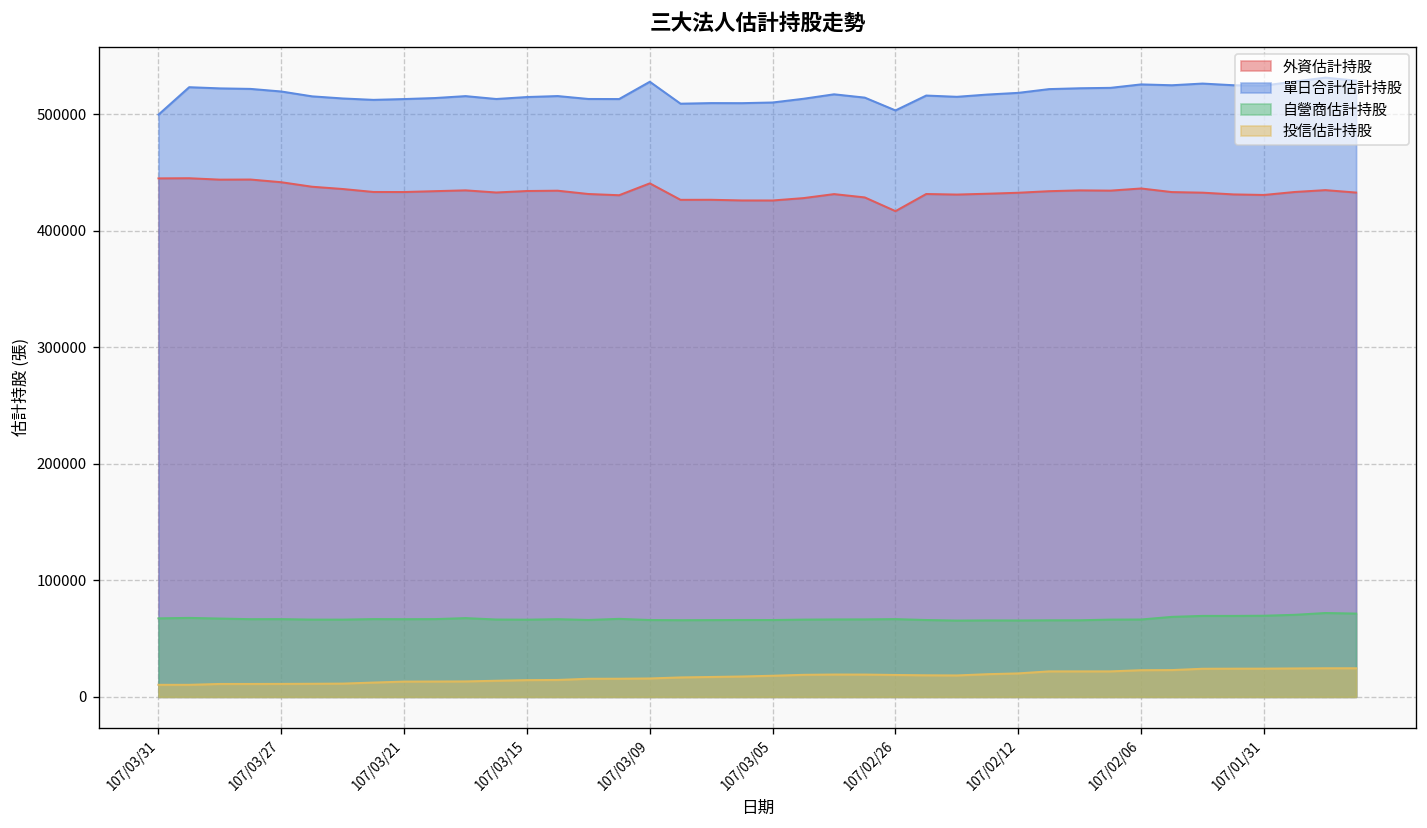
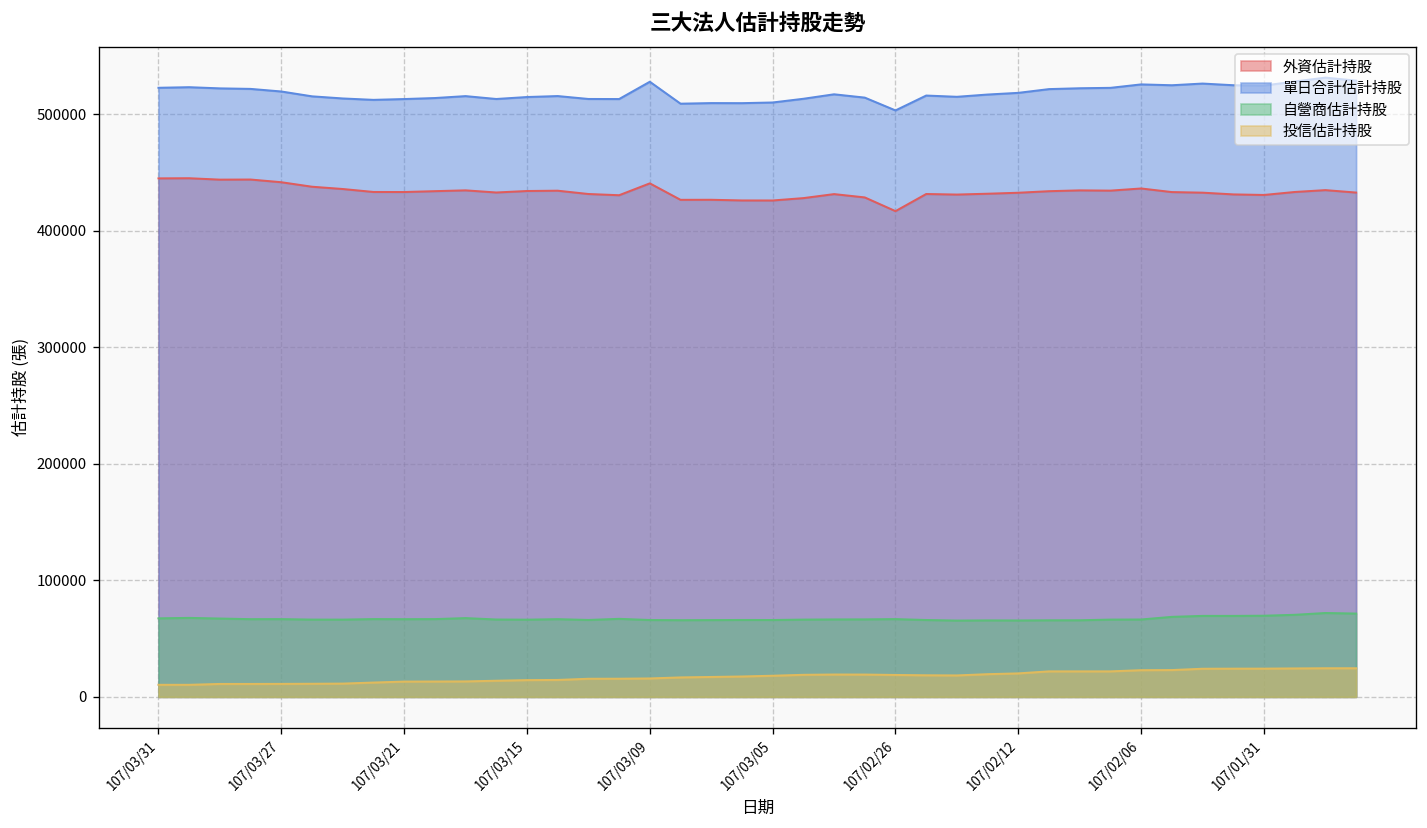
  {
    "外資估計持股": {
      "107/03/31": 450000,
      "107/03/27": 440000,
      "107/03/21": 430000,
      "107/03/15": 430000,
      "107/03/09": 440000,
      "107/03/05": 430000,
      "107/02/26": 420000,
      "107/02/12": 430000,
      "107/02/06": 440000,
      "107/01/31": 430000
    },
    "單日合計估計持股": {
-     "107/03/31": 500000,
+     "107/03/31": 520000,
      "107/03/27": 520000,
      "107/03/21": 510000,
      "107/03/15": 510000,
      "107/03/09": 530000,
      "107/03/05": 510000,
      "107/02/26": 500000,
      "107/02/12": 520000,
      "107/02/06": 530000
    },
    "自營商估計持股": {
      "107/03/31": 70000,
      "107/03/27": 70000,
      "107/03/21": 70000,
      "107/03/15": 70000,
      "107/03/09": 70000,
      "107/03/05": 70000,
      "107/02/26": 70000,
      "107/02/12": 70000,
      "107/02/06": 70000,
      "107/01/31": 70000
    },
    "投信估計持股": {
      "107/03/31": 10000,
      "107/03/27": 10000,
      "107/03/21": 10000,
      "107/03/15": 10000,
      "107/03/09": 20000,
      "107/03/05": 20000,
      "107/02/26": 20000,
      "107/02/12": 20000,
      "107/02/06": 20000,
      "107/01/31": 20000
    }
  }
